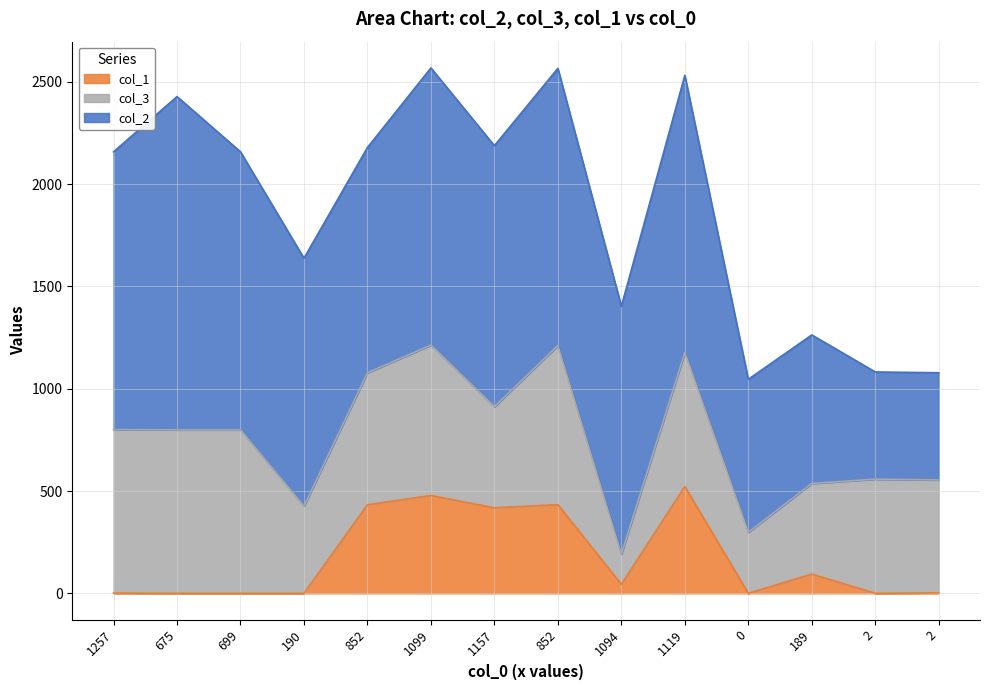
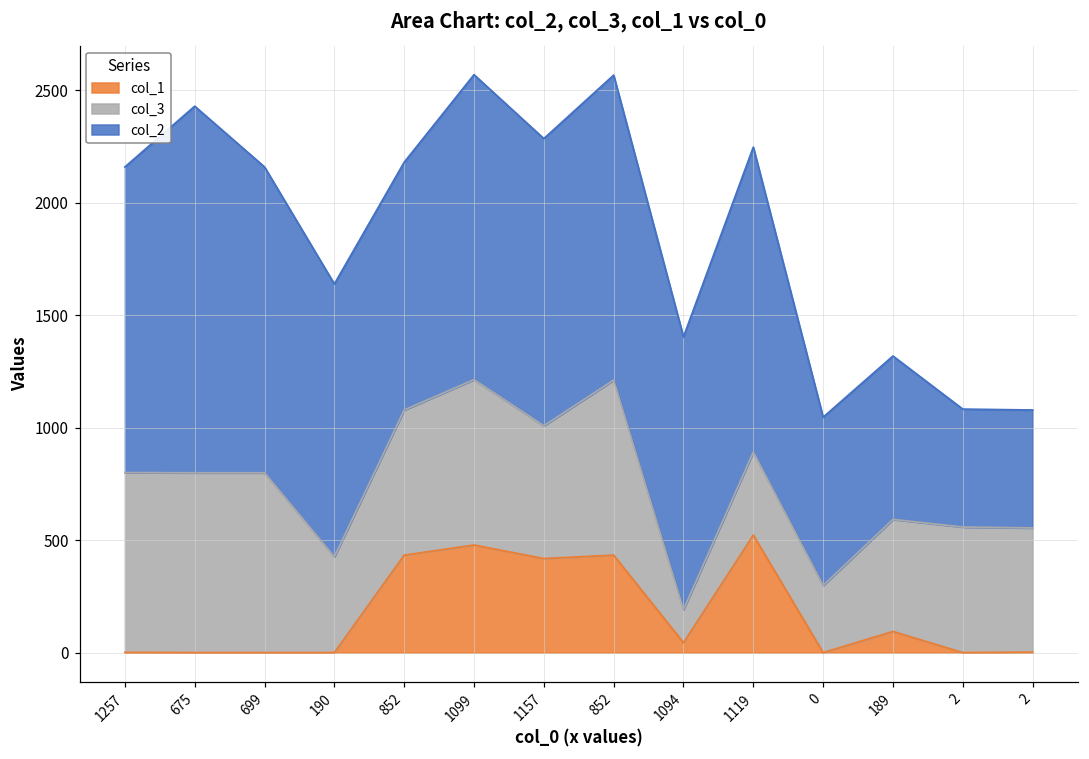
  {
    "col_1": {
      "1257": 0,
      "675": 0,
      "699": 0,
      "190": 0,
      "1099": 480,
      "1157": 420,
      "1094": 40,
      "1119": 520,
      "0": 0,
      "189": 90
    },
    "col_3": {
      "1257": 800,
      "675": 800,
      "699": 800,
      "190": 430,
      "1099": 740,
-     "1157": 490,
+     "1157": 590,
      "1094": 150,
-     "1119": 660,
+     "1119": 370,
      "0": 300,
-     "189": 440
+     "189": 500
    },
    "col_2": {
      "1257": 1360,
      "675": 1630,
      "699": 1360,
      "190": 1210,
      "1099": 1360,
      "1157": 1280,
      "1094": 1210,
      "1119": 1360,
      "0": 750,
      "189": 730
    }
  }
